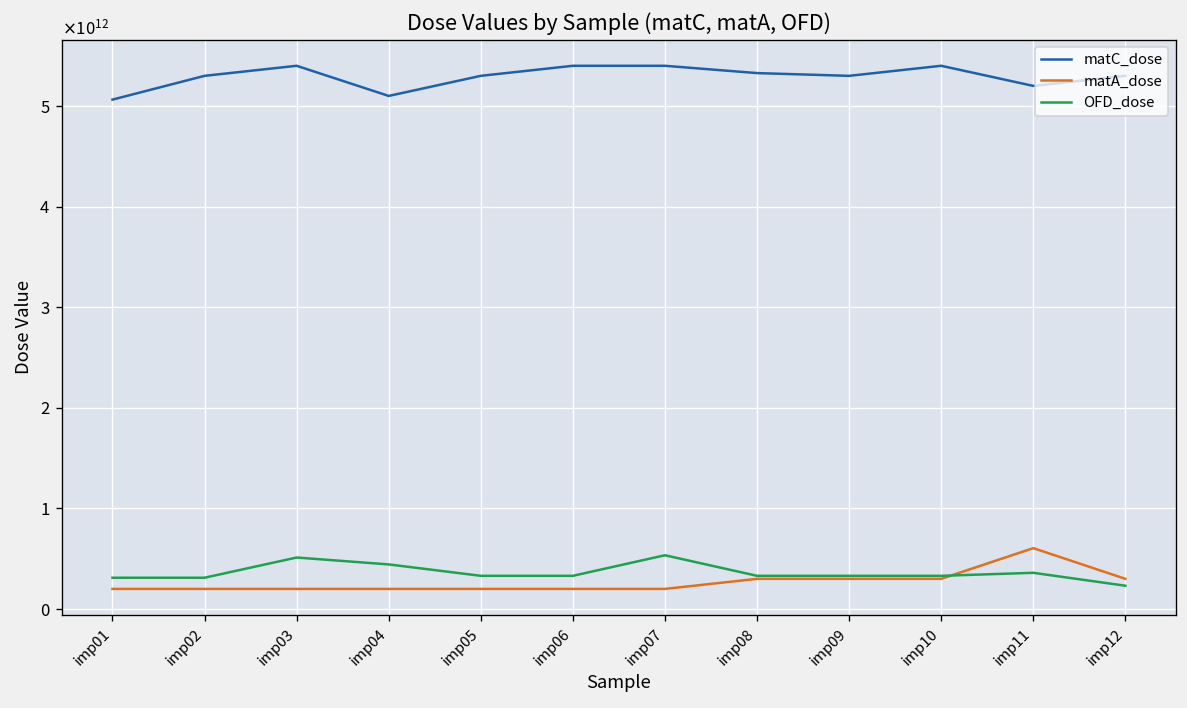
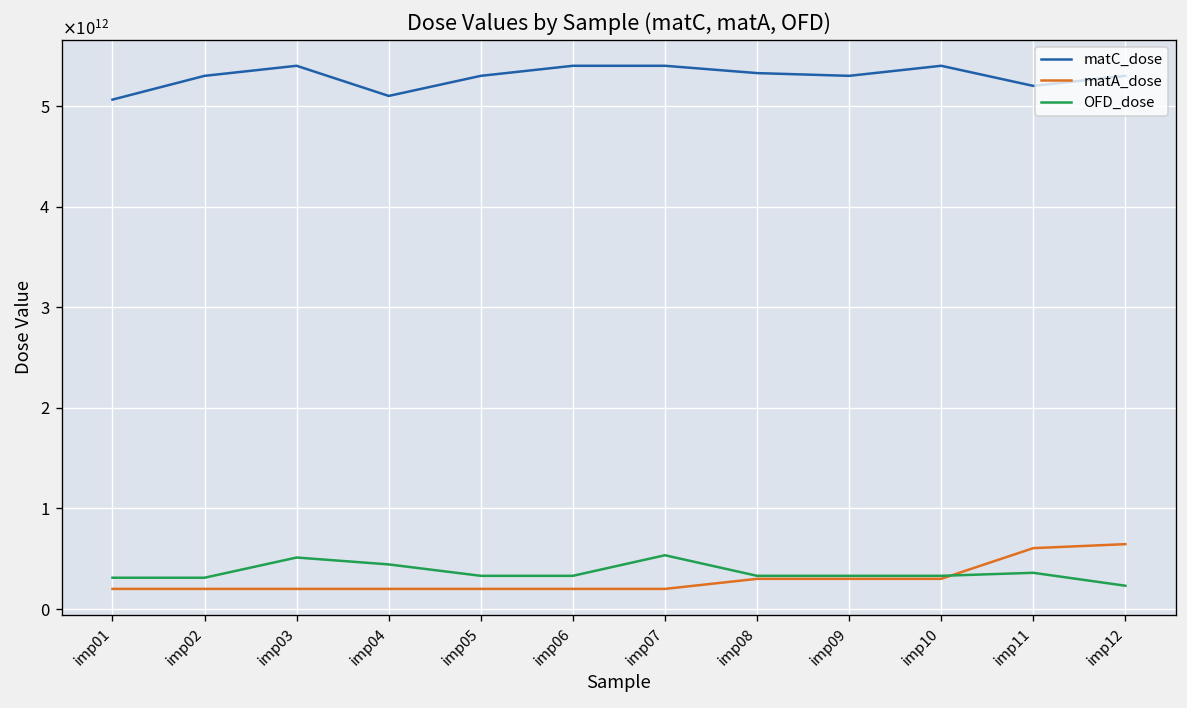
  {
    "matC_dose": {
      "imp01": 5100000000000,
      "imp02": 5300000000000,
      "imp03": 5400000000000,
      "imp04": 5100000000000,
      "imp05": 5300000000000,
      "imp06": 5400000000000,
      "imp07": 5400000000000,
      "imp08": 5300000000000,
      "imp09": 5300000000000,
      "imp10": 5400000000000,
      "imp11": 5200000000000
    },
    "matA_dose": {
      "imp01": 200000000000,
      "imp02": 200000000000,
      "imp03": 200000000000,
      "imp04": 200000000000,
      "imp05": 200000000000,
      "imp06": 200000000000,
      "imp07": 200000000000,
      "imp08": 300000000000,
      "imp09": 300000000000,
      "imp10": 300000000000,
      "imp11": 600000000000,
-     "imp12": 300000000000
+     "imp12": 600000000000
    },
    "OFD_dose": {
      "imp01": 300000000000,
      "imp02": 300000000000,
      "imp03": 500000000000,
      "imp04": 400000000000,
      "imp05": 300000000000,
      "imp06": 300000000000,
      "imp07": 500000000000,
      "imp08": 300000000000,
      "imp09": 300000000000,
      "imp10": 300000000000,
      "imp11": 400000000000,
      "imp12": 200000000000
    }
  }
